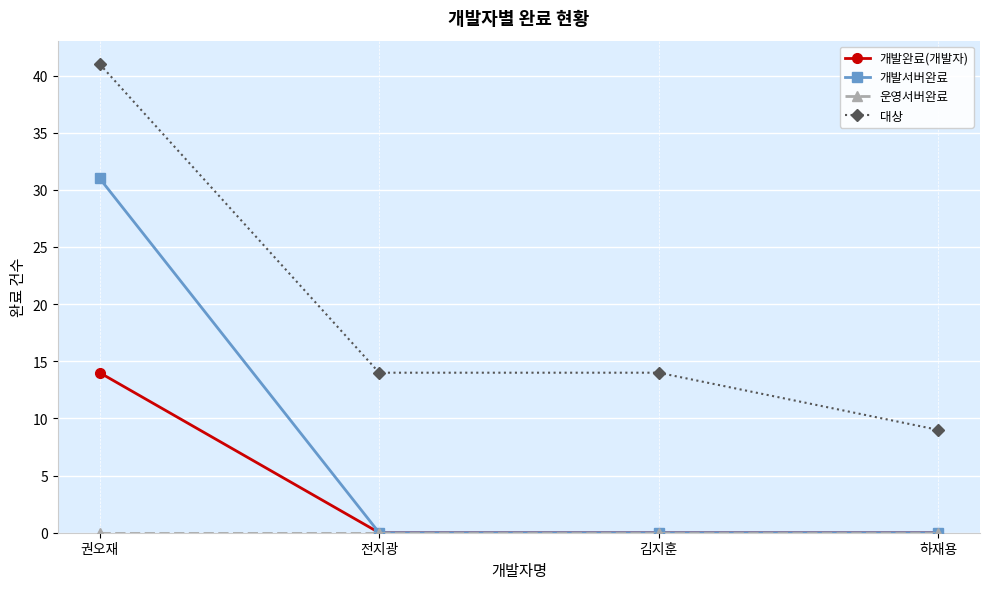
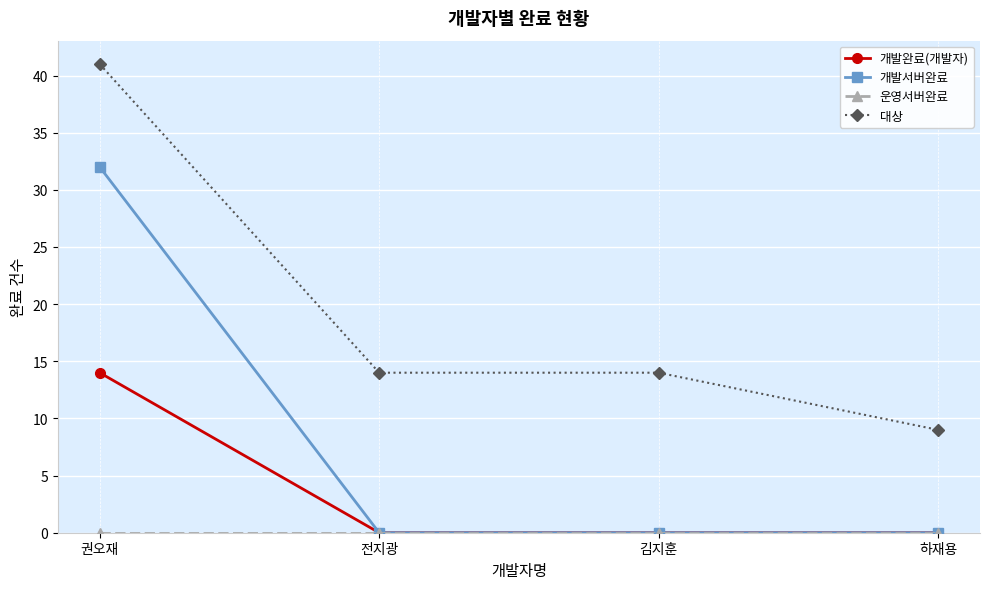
  {
    "개발완료(개발자)": {
      "권오재": 14
    },
    "개발서버완료": {
-     "권오재": 31
+     "권오재": 32
    },
    "운영서버완료": {
      "권오재": 0
    },
    "대상": {
      "권오재": 41,
      "전지광": 14,
      "김지훈": 14,
      "하재용": 9
    }
  }
